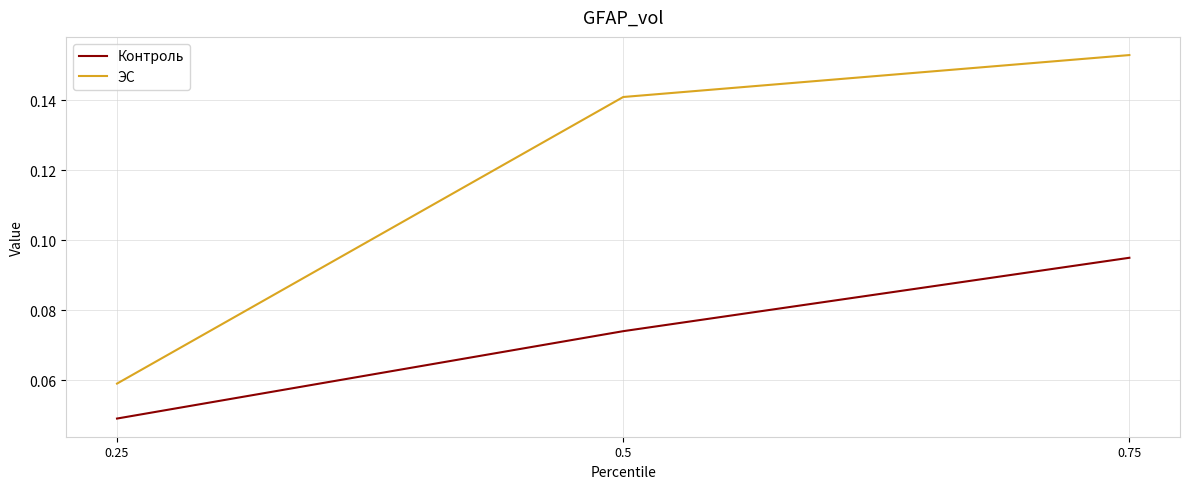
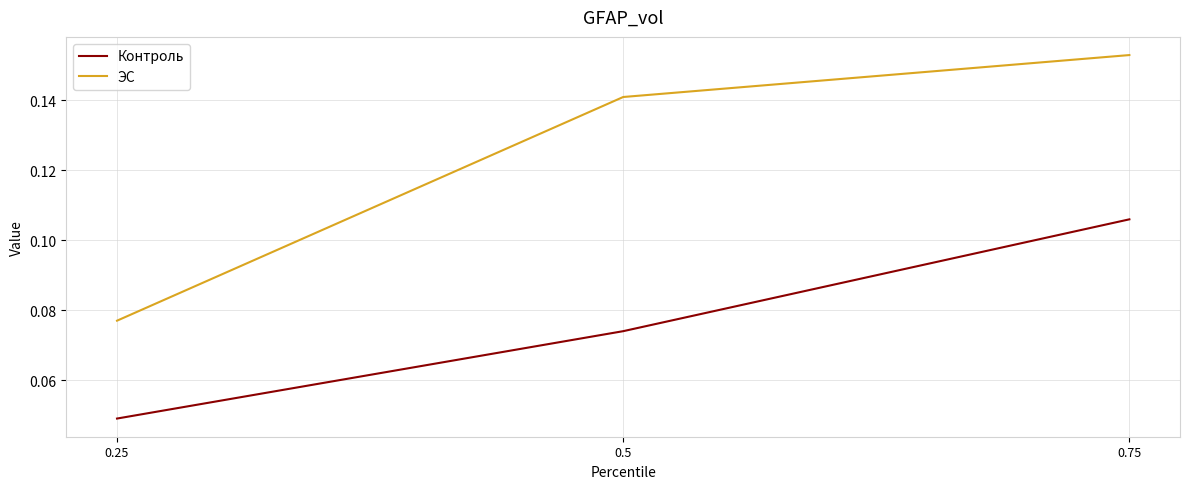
  {
    "Контроль": {
      "0.25": 0.049,
      "0.5": 0.074,
-     "0.75": 0.095
+     "0.75": 0.106
    },
    "ЭС": {
-     "0.25": 0.059,
+     "0.25": 0.077,
      "0.5": 0.141,
      "0.75": 0.153
    }
  }
